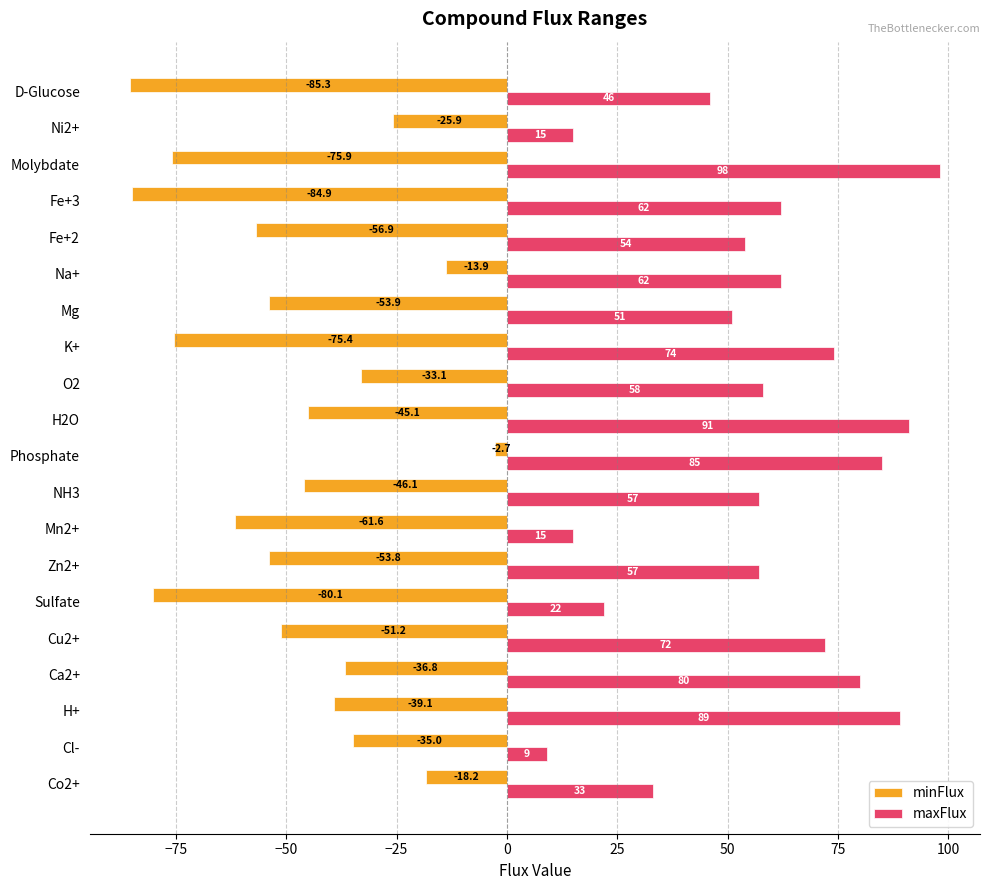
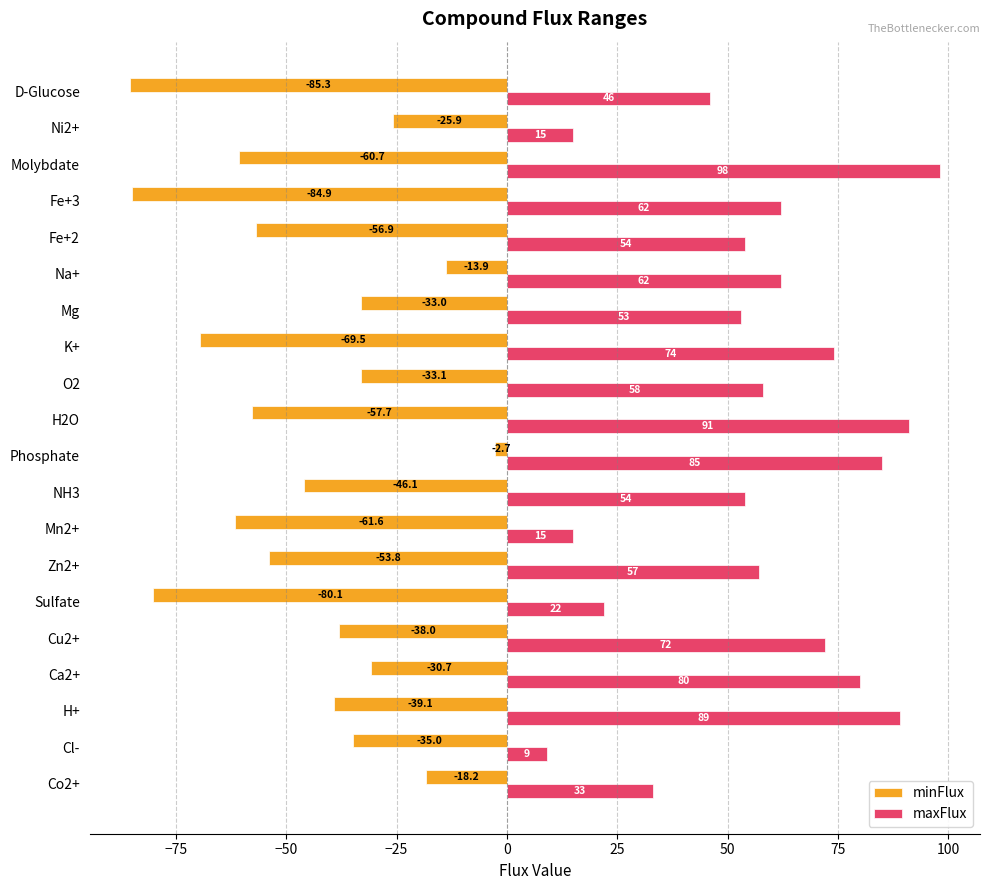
  {
    "minFlux": {
      "D-Glucose": -85.3,
      "Ni2+": -25.9,
-     "Molybdate": -75.9,
+     "Molybdate": -60.7,
      "Fe+3": -84.9,
      "Fe+2": -56.9,
      "Na+": -13.9,
-     "Mg": -53.9,
-     "K+": -75.4,
+     "Mg": -33.0,
+     "K+": -69.5,
      "O2": -33.1,
-     "H2O": -45.1,
+     "H2O": -57.7,
      "Phosphate": -2.7,
      "NH3": -46.1,
      "Mn2+": -61.6,
      "Zn2+": -53.8,
      "Sulfate": -80.1,
-     "Cu2+": -51.2,
-     "Ca2+": -36.8,
+     "Cu2+": -38.0,
+     "Ca2+": -30.7,
      "H+": -39.1,
      "Cl-": -35.0,
      "Co2+": -18.2
    },
    "maxFlux": {
      "D-Glucose": 46,
      "Ni2+": 15,
      "Molybdate": 98,
      "Fe+3": 62,
      "Fe+2": 54,
      "Na+": 62,
-     "Mg": 51,
+     "Mg": 53,
      "K+": 74,
      "O2": 58,
      "H2O": 91,
      "Phosphate": 85,
-     "NH3": 57,
+     "NH3": 54,
      "Mn2+": 15,
      "Zn2+": 57,
      "Sulfate": 22,
      "Cu2+": 72,
      "Ca2+": 80,
      "H+": 89,
      "Cl-": 9,
      "Co2+": 33
    }
  }
